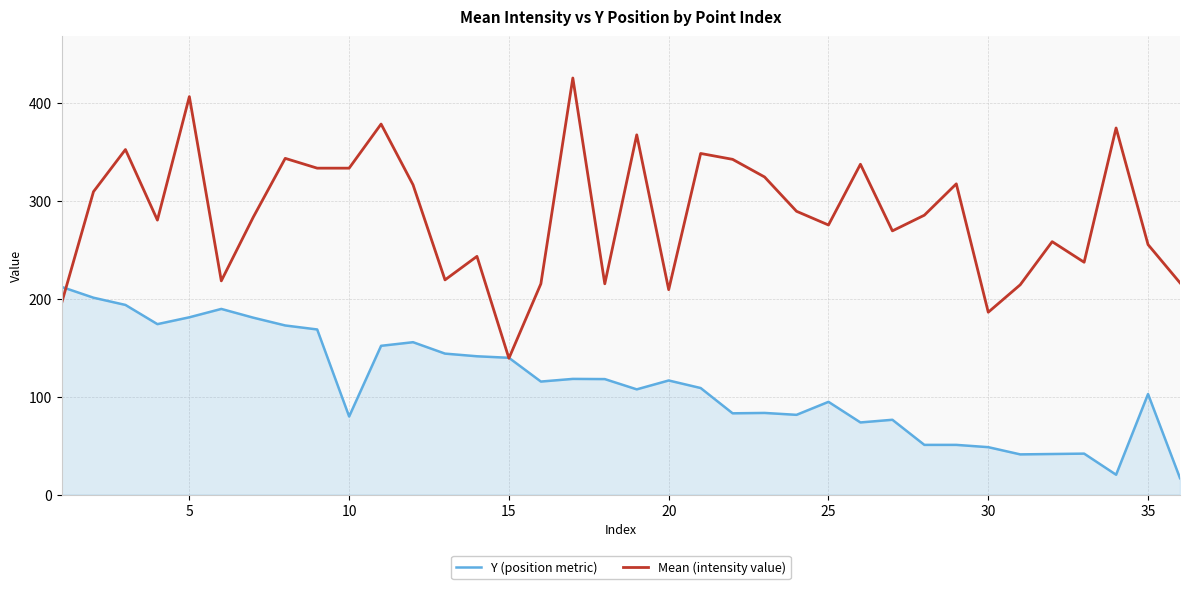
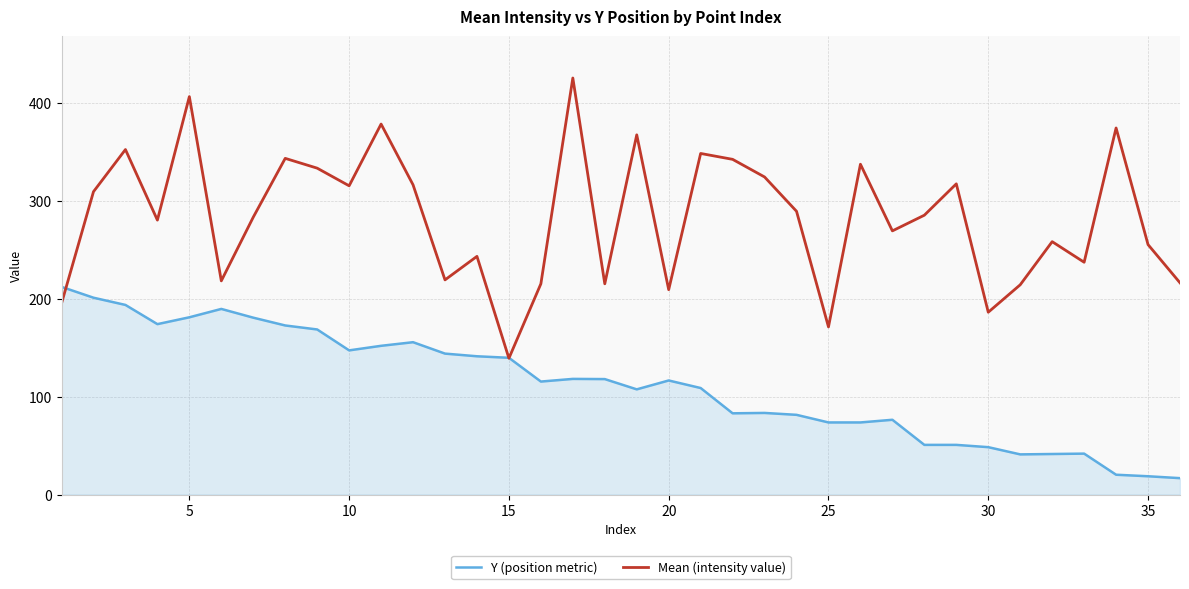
  {
    "Y (position metric)": {
      "5": 180,
-     "10": 80,
+     "10": 150,
      "20": 120,
-     "25": 90,
+     "25": 70,
      "30": 50,
-     "35": 100
+     "35": 20
    },
    "Mean (intensity value)": {
      "5": 410,
-     "10": 330,
+     "10": 320,
      "20": 210,
-     "25": 280,
+     "25": 170,
      "30": 190,
      "35": 260
    }
  }
